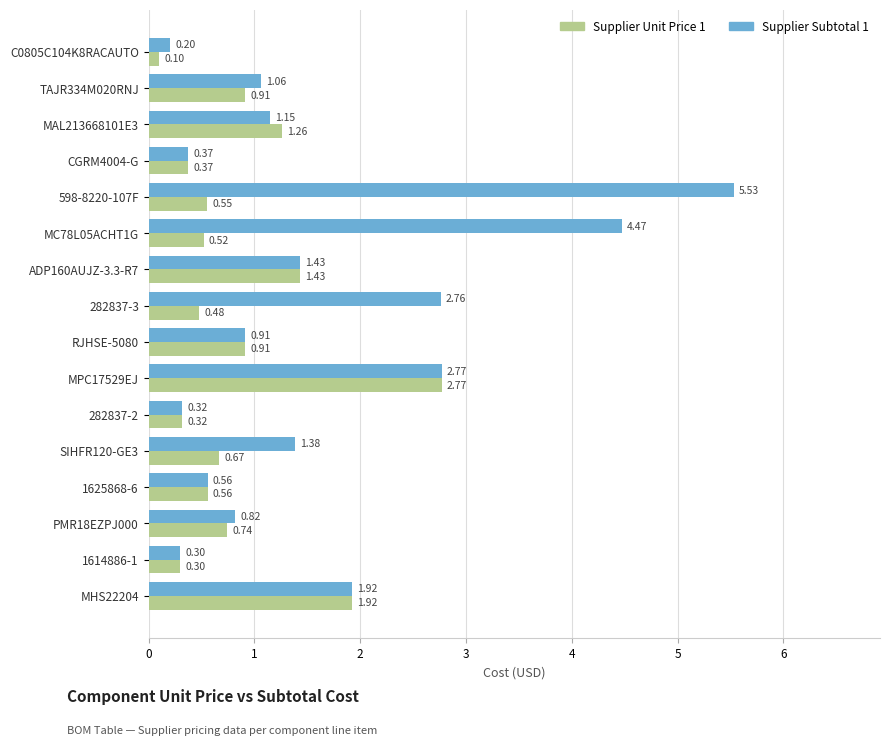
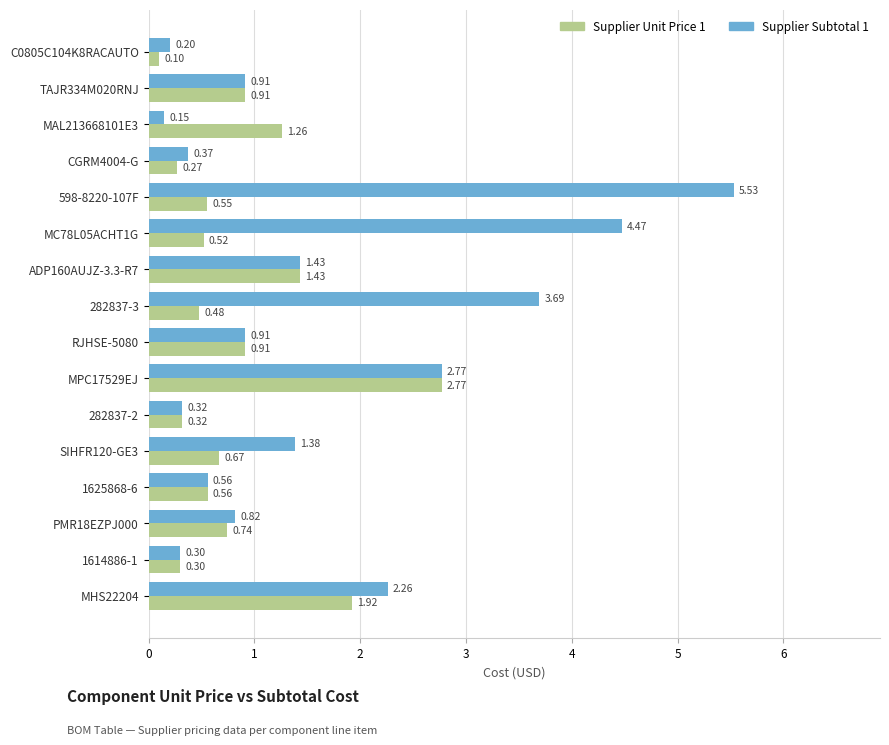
  {
    "Supplier Unit Price 1": {
      "C0805C104K8RACAUTO": 0.10,
      "TAJR334M020RNJ": 0.91,
      "MAL213668101E3": 1.26,
-     "CGRM4004-G": 0.37,
+     "CGRM4004-G": 0.27,
      "598-8220-107F": 0.55,
      "MC78L05ACHT1G": 0.52,
      "ADP160AUJZ-3.3-R7": 1.43,
      "282837-3": 0.48,
      "RJHSE-5080": 0.91,
      "MPC17529EJ": 2.77,
      "282837-2": 0.32,
      "SIHFR120-GE3": 0.67,
      "1625868-6": 0.56,
      "PMR18EZPJ000": 0.74,
      "1614886-1": 0.30,
      "MHS22204": 1.92
    },
    "Supplier Subtotal 1": {
      "C0805C104K8RACAUTO": 0.20,
-     "TAJR334M020RNJ": 1.06,
-     "MAL213668101E3": 1.15,
+     "TAJR334M020RNJ": 0.91,
+     "MAL213668101E3": 0.15,
      "CGRM4004-G": 0.37,
      "598-8220-107F": 5.53,
      "MC78L05ACHT1G": 4.47,
      "ADP160AUJZ-3.3-R7": 1.43,
-     "282837-3": 2.76,
+     "282837-3": 3.69,
      "RJHSE-5080": 0.91,
      "MPC17529EJ": 2.77,
      "282837-2": 0.32,
      "SIHFR120-GE3": 1.38,
      "1625868-6": 0.56,
      "PMR18EZPJ000": 0.82,
      "1614886-1": 0.30,
-     "MHS22204": 1.92
+     "MHS22204": 2.26
    }
  }
